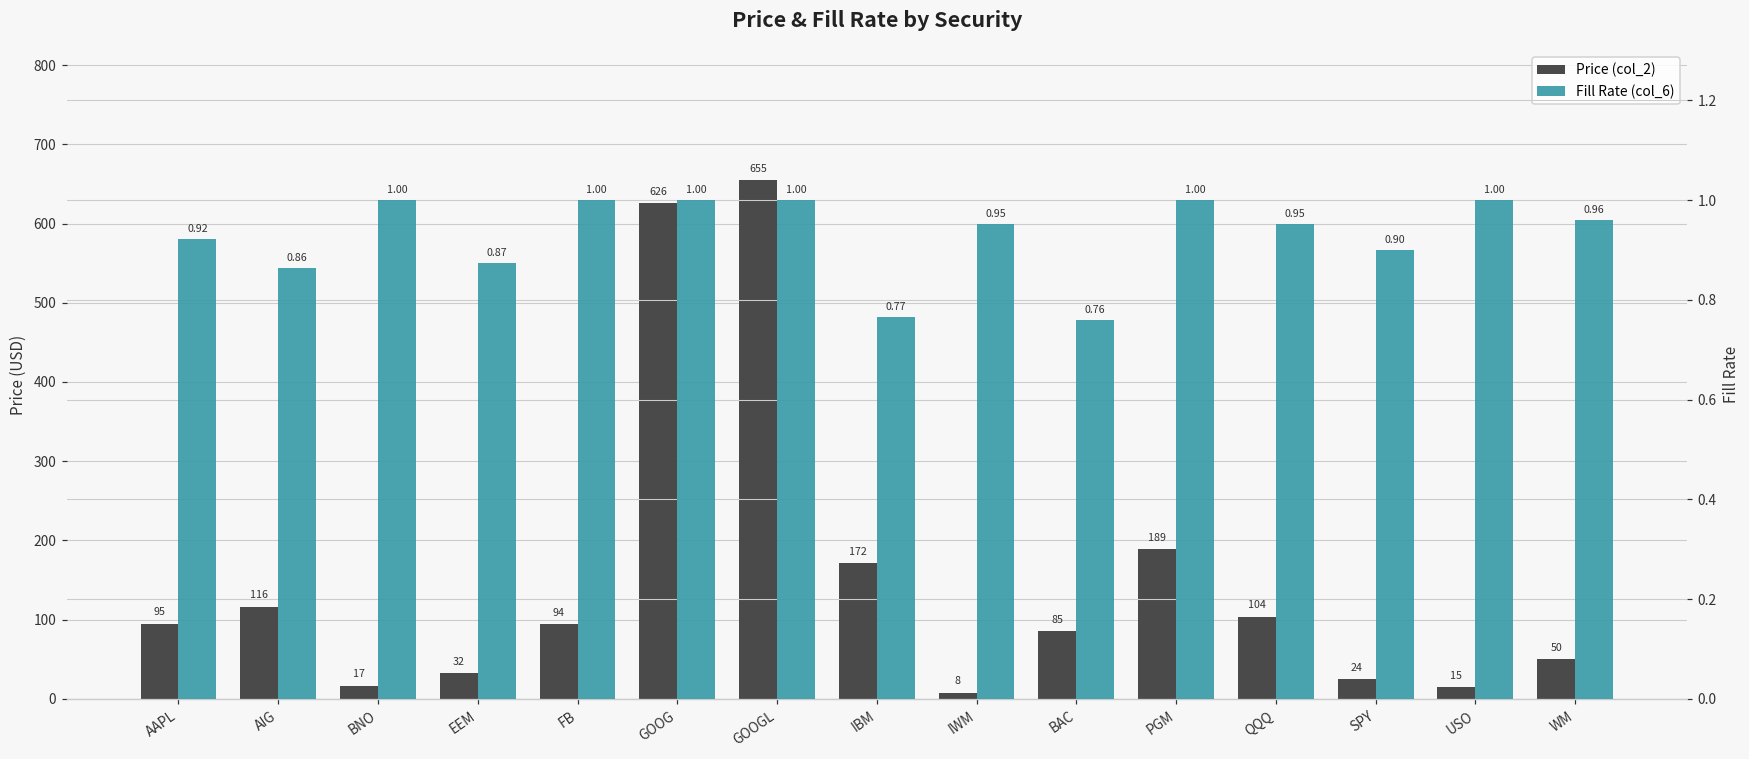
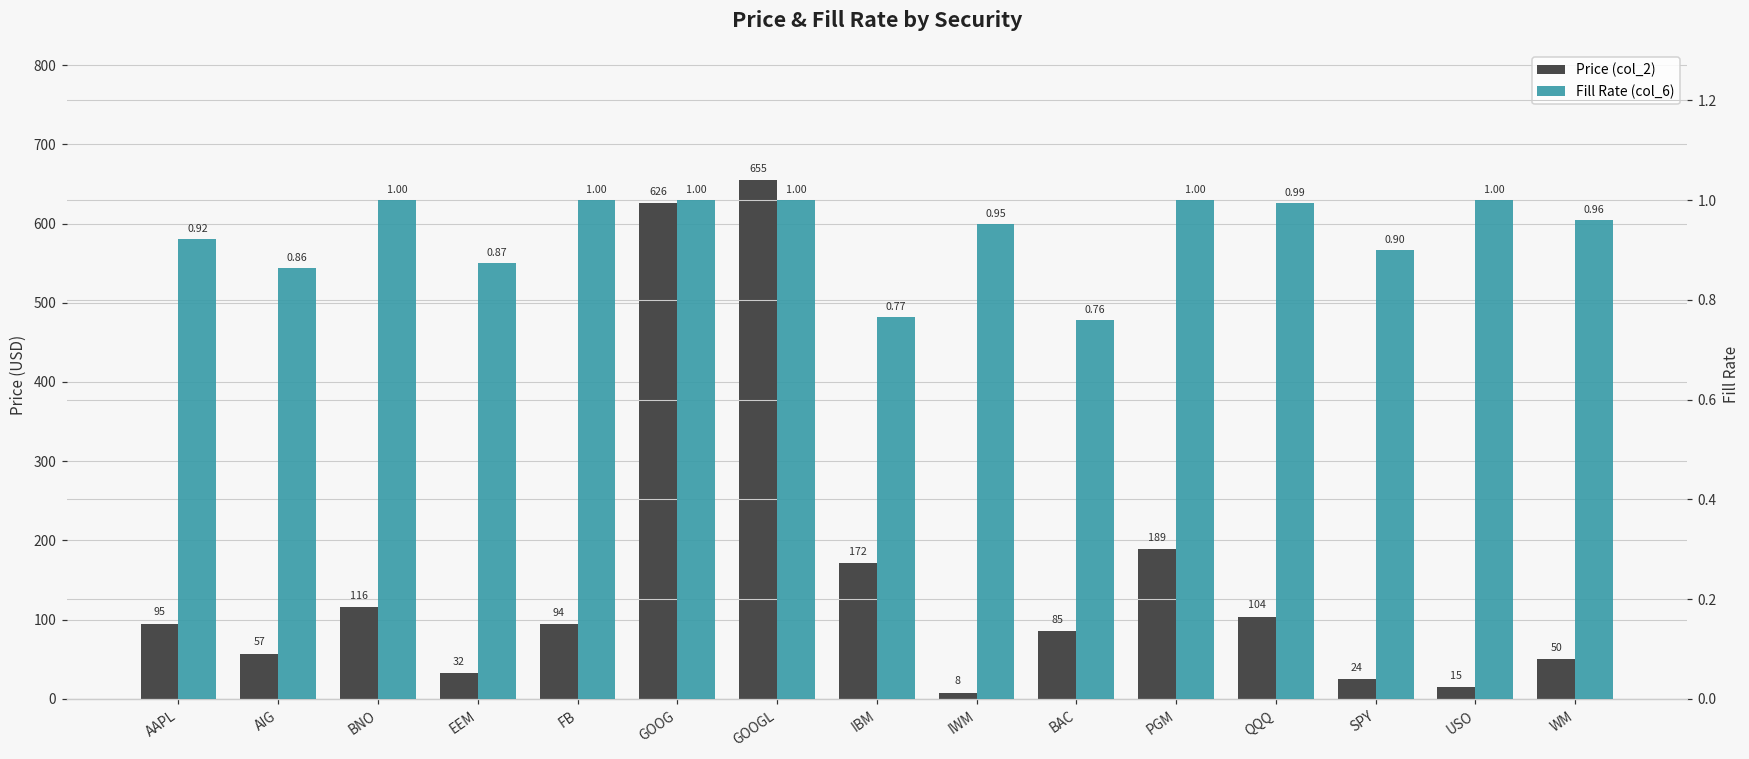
  {
    "Price (col_2)": {
      "AAPL": 95,
-     "AIG": 116,
-     "BNO": 17,
+     "AIG": 57,
+     "BNO": 116,
      "EEM": 32,
      "FB": 94,
      "GOOG": 626,
      "GOOGL": 655,
      "IBM": 172,
      "IWM": 8,
      "BAC": 85,
      "PGM": 189,
      "QQQ": 104,
      "SPY": 24,
      "USO": 15,
      "WM": 50
    },
    "Fill Rate (col_6)": {
      "AAPL": 0.92,
      "AIG": 0.86,
      "BNO": 1.00,
      "EEM": 0.87,
      "FB": 1.00,
      "GOOG": 1.00,
      "GOOGL": 1.00,
      "IBM": 0.77,
      "IWM": 0.95,
      "BAC": 0.76,
      "PGM": 1.00,
-     "QQQ": 0.95,
+     "QQQ": 0.99,
      "SPY": 0.90,
      "USO": 1.00,
      "WM": 0.96
    }
  }
